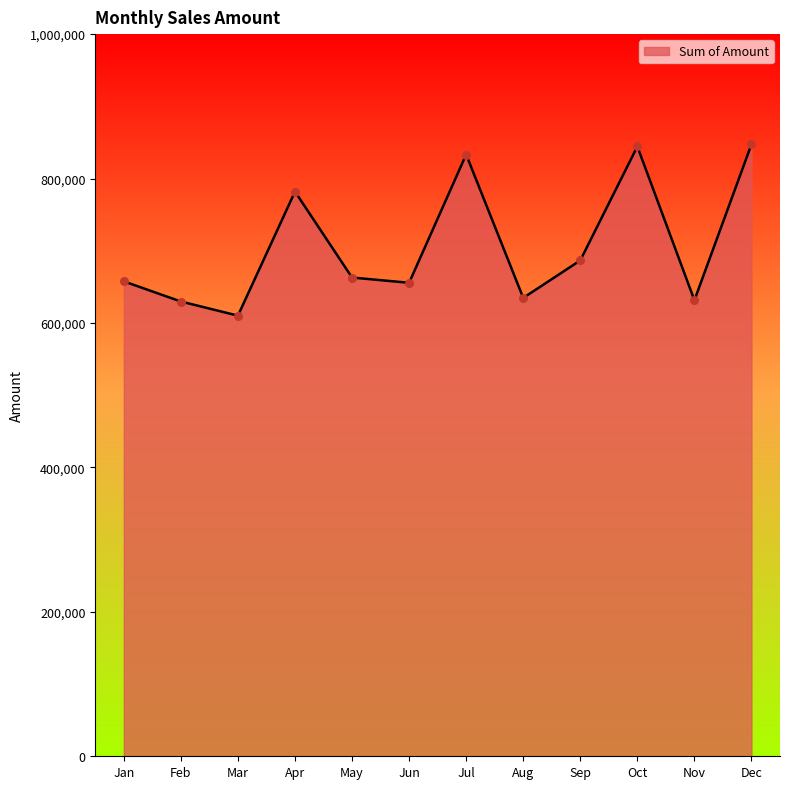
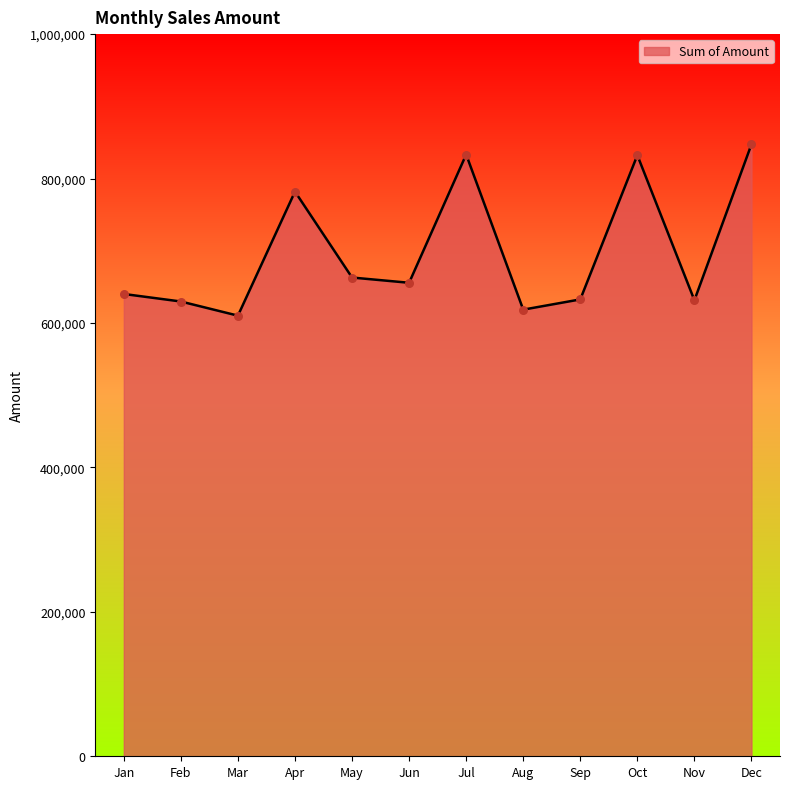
  {
-   "Jan": "660,000",
+   "Jan": "640,000",
    "Feb": "630,000",
    "Mar": "610,000",
    "Apr": "780,000",
    "May": "660,000",
    "Jun": "660,000",
    "Jul": "830,000",
-   "Aug": "630,000",
-   "Sep": "690,000",
-   "Oct": "840,000",
+   "Aug": "620,000",
+   "Sep": "630,000",
+   "Oct": "830,000",
    "Nov": "630,000",
    "Dec": "850,000"
  }
